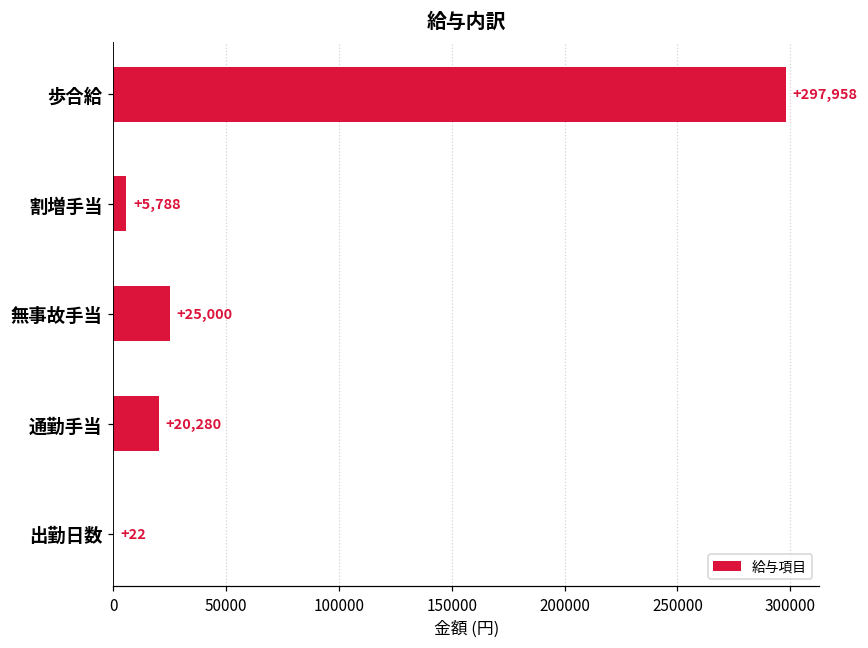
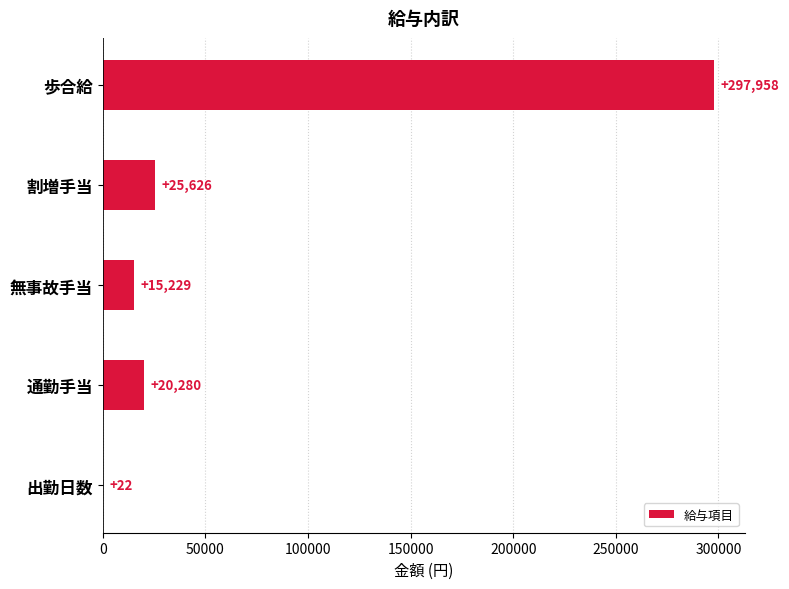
  {
    "歩合給": "+297,958",
-   "割増手当": "+5,788",
-   "無事故手当": "+25,000",
+   "割増手当": "+25,626",
+   "無事故手当": "+15,229",
    "通勤手当": "+20,280",
    "出勤日数": "+22"
  }
